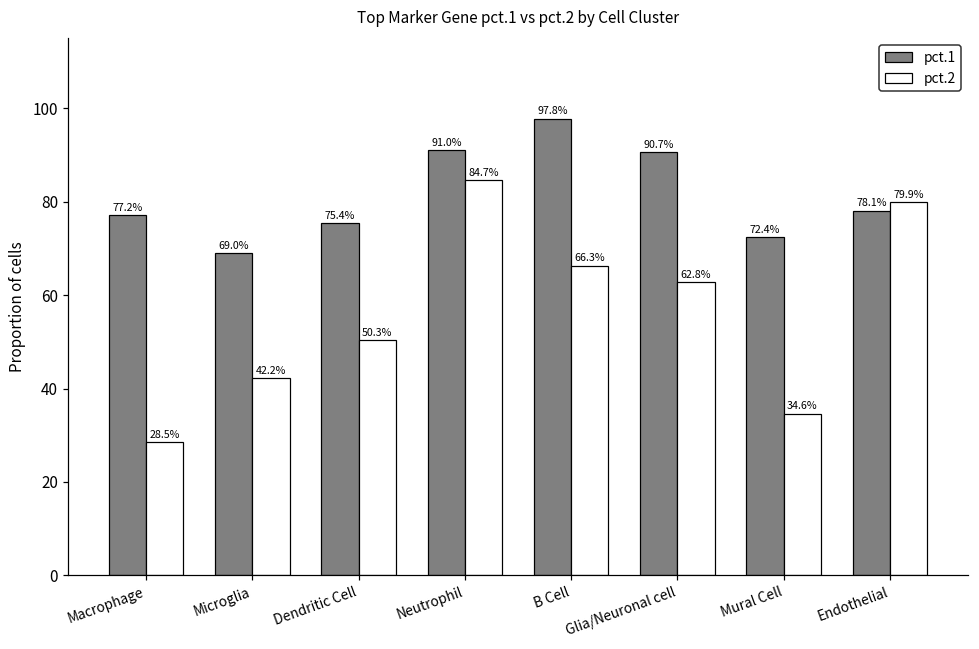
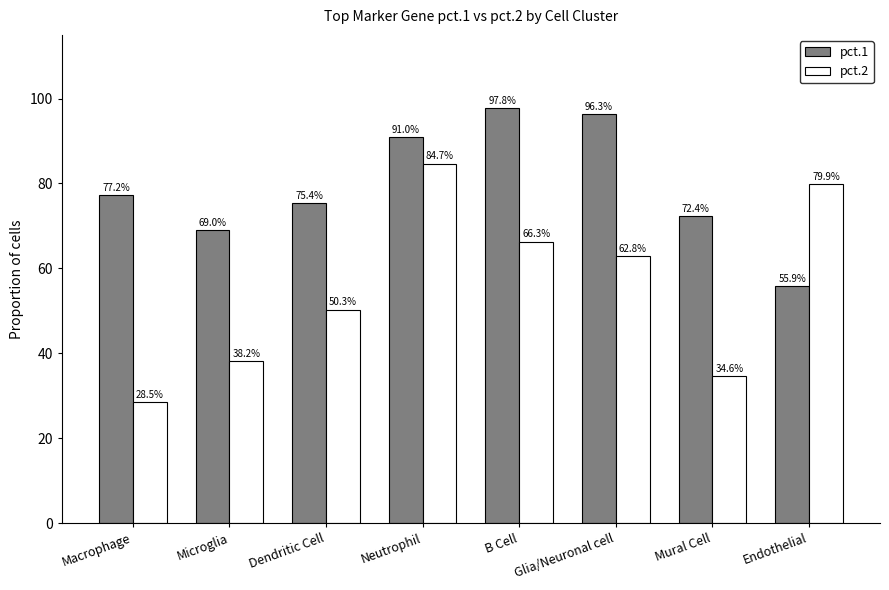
  {
    "pct.1": {
      "Macrophage": "77.2%",
      "Microglia": "69.0%",
      "Dendritic Cell": "75.4%",
      "Neutrophil": "91.0%",
      "B Cell": "97.8%",
-     "Glia/Neuronal cell": "90.7%",
+     "Glia/Neuronal cell": "96.3%",
      "Mural Cell": "72.4%",
-     "Endothelial": "78.1%"
+     "Endothelial": "55.9%"
    },
    "pct.2": {
      "Macrophage": "28.5%",
-     "Microglia": "42.2%",
+     "Microglia": "38.2%",
      "Dendritic Cell": "50.3%",
      "Neutrophil": "84.7%",
      "B Cell": "66.3%",
      "Glia/Neuronal cell": "62.8%",
      "Mural Cell": "34.6%",
      "Endothelial": "79.9%"
    }
  }
